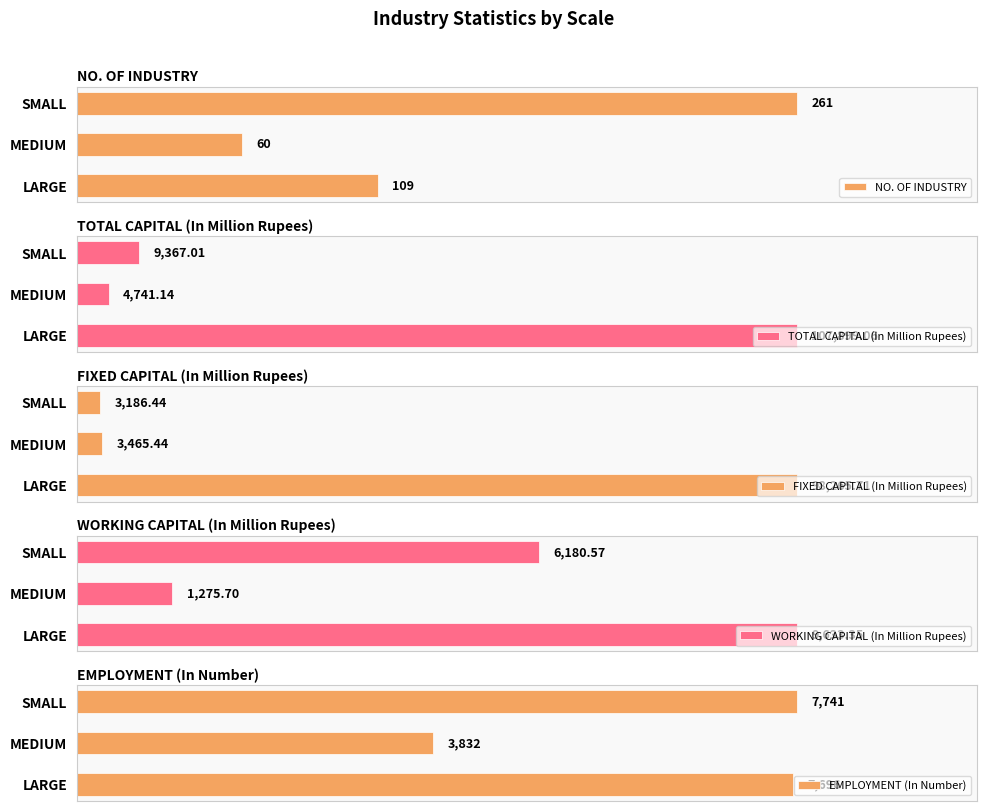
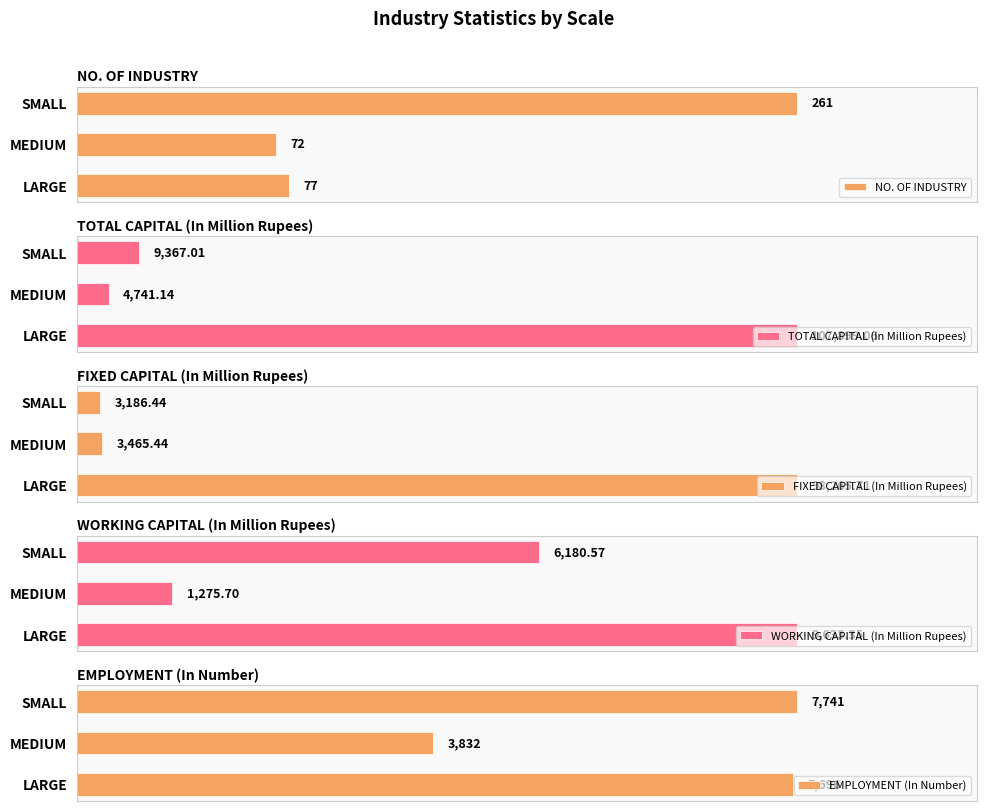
  {
    "NO. OF INDUSTRY": {
      "SMALL": "261",
-     "MEDIUM": "60",
-     "LARGE": "109"
+     "MEDIUM": "72",
+     "LARGE": "77"
    },
    "TOTAL CAPITAL (In Million Rupees)": {
      "SMALL": "9,367.01",
      "MEDIUM": "4,741.14"
    },
    "FIXED CAPITAL (In Million Rupees)": {
      "SMALL": "3,186.44",
      "MEDIUM": "3,465.44"
    },
    "WORKING CAPITAL (In Million Rupees)": {
      "SMALL": "6,180.57",
      "MEDIUM": "1,275.70"
    },
    "EMPLOYMENT (In Number)": {
      "SMALL": "7,741",
      "MEDIUM": "3,832"
    }
  }
